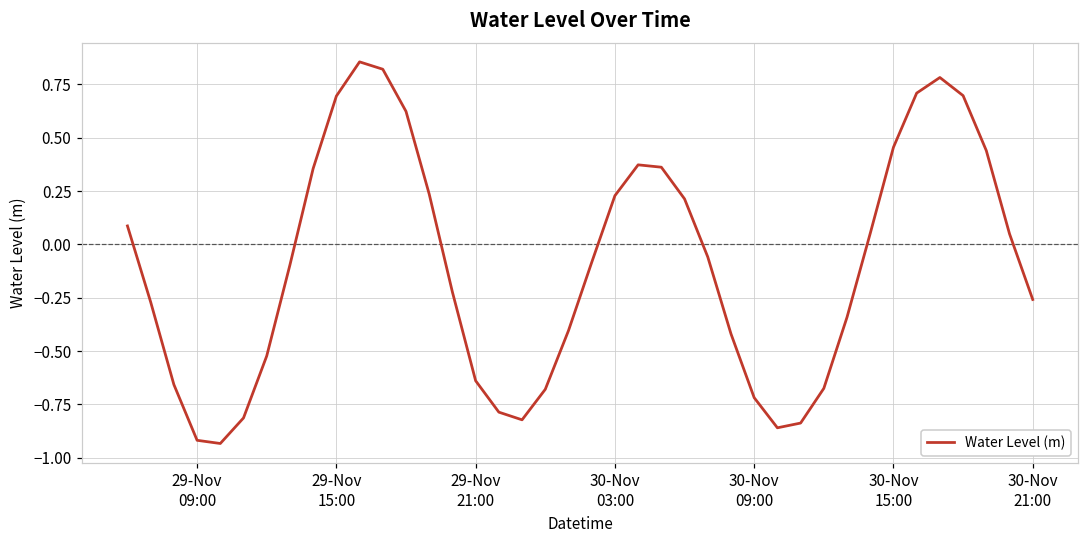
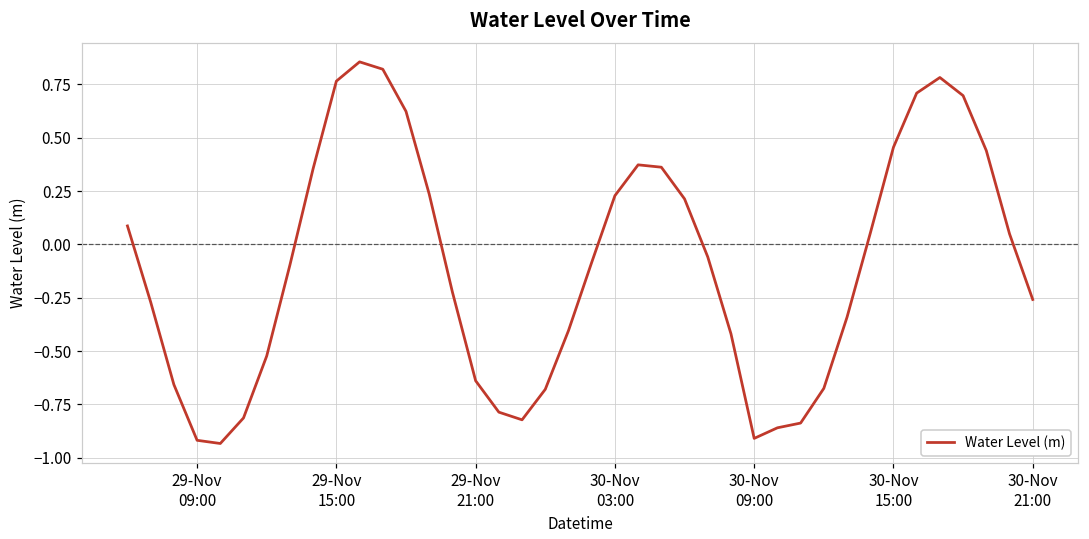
  {
    "29-Nov 09:00": -0.92,
-   "29-Nov 15:00": 0.70,
+   "29-Nov 15:00": 0.77,
    "29-Nov 21:00": -0.64,
    "30-Nov 03:00": 0.23,
-   "30-Nov 09:00": -0.72,
+   "30-Nov 09:00": -0.91,
    "30-Nov 15:00": 0.46,
    "30-Nov 21:00": -0.26
  }
